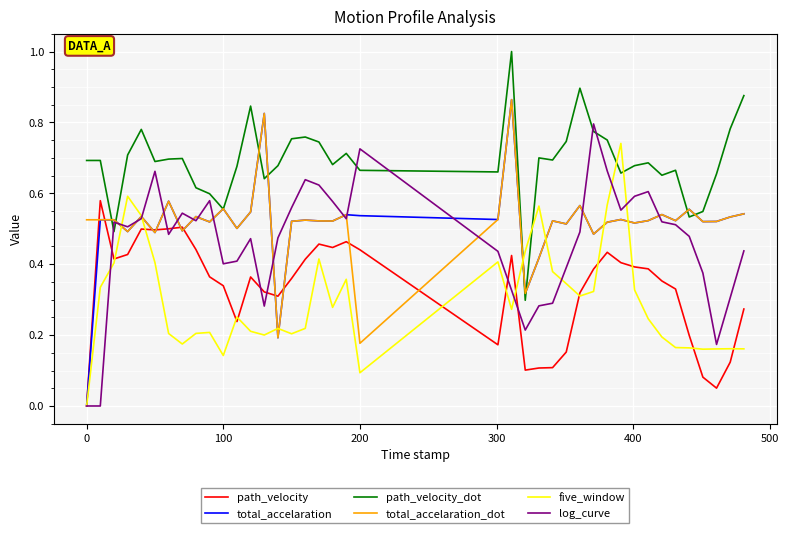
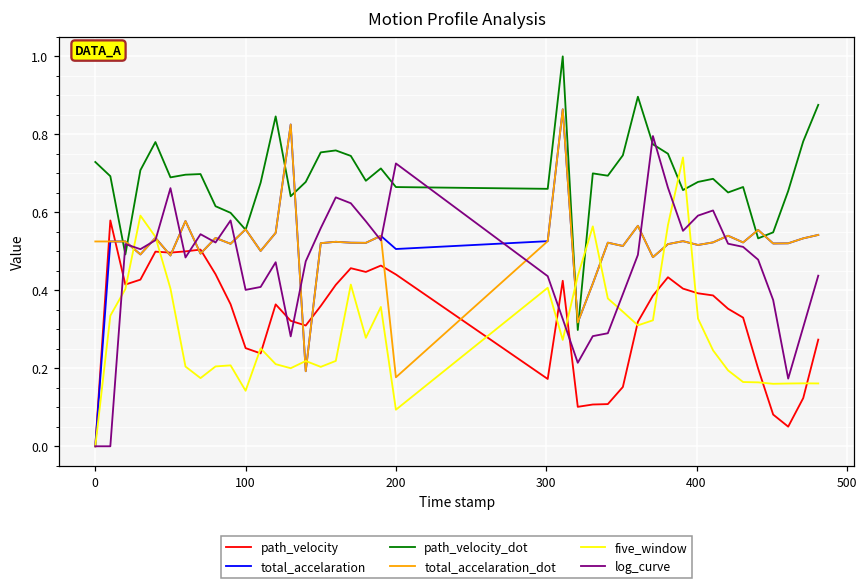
  {
    "path_velocity": {
-     "100": 0.34,
+     "100": 0.25,
      "200": 0.44
    },
    "total_accelaration": {
-     "200": 0.54
+     "200": 0.51
    },
    "path_velocity_dot": {
-     "0": 0.69,
+     "0": 0.73,
      "200": 0.66
    },
    "total_accelaration_dot": {
      "0": 0.53,
      "200": 0.18
    },
    "five_window": {
      "100": 0.14,
      "200": 0.09
    },
    "log_curve": {
      "100": 0.40,
      "200": 0.73
    }
  }
